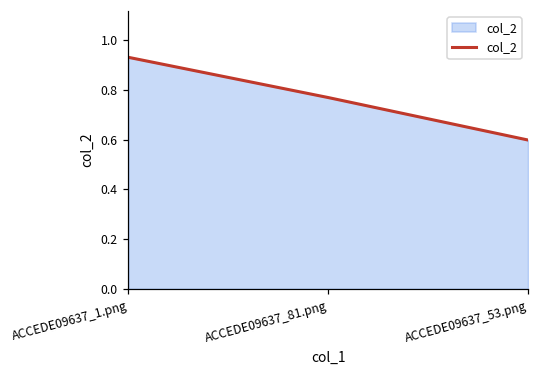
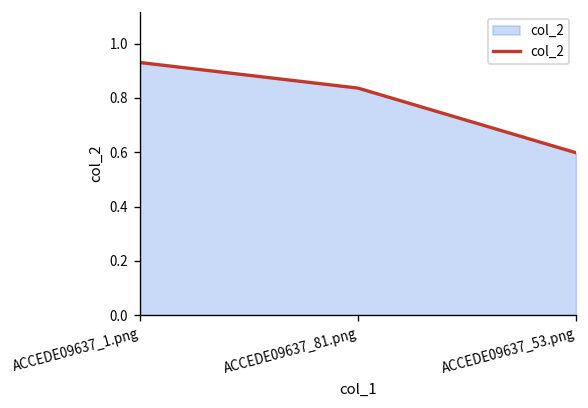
  {
    "ACCEDE09637_1.png": 0.93,
-   "ACCEDE09637_81.png": 0.77,
+   "ACCEDE09637_81.png": 0.84,
    "ACCEDE09637_53.png": 0.60
  }
